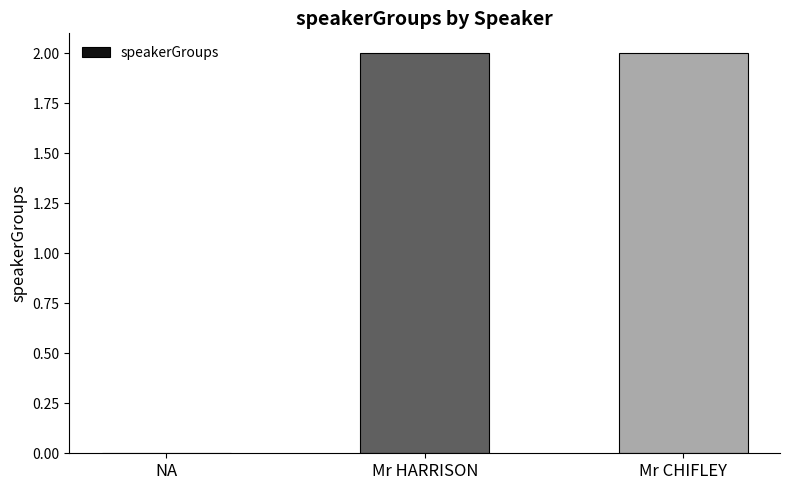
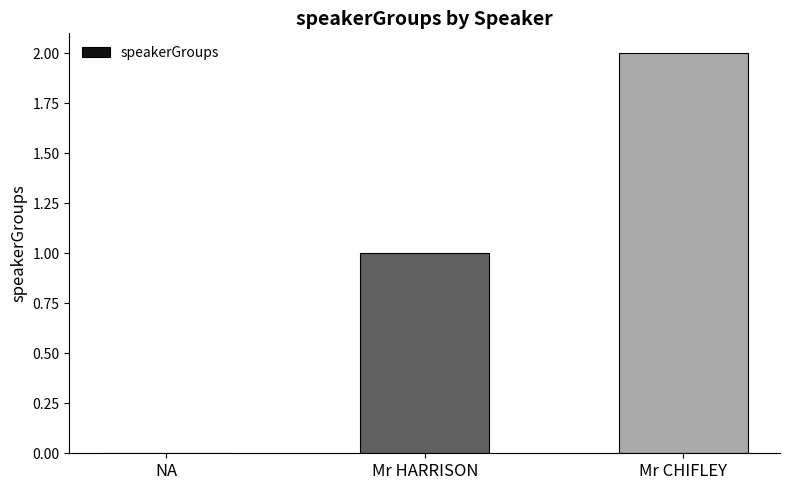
  {
    "NA": 0,
-   "Mr HARRISON": 2,
+   "Mr HARRISON": 1,
    "Mr CHIFLEY": 2
  }
